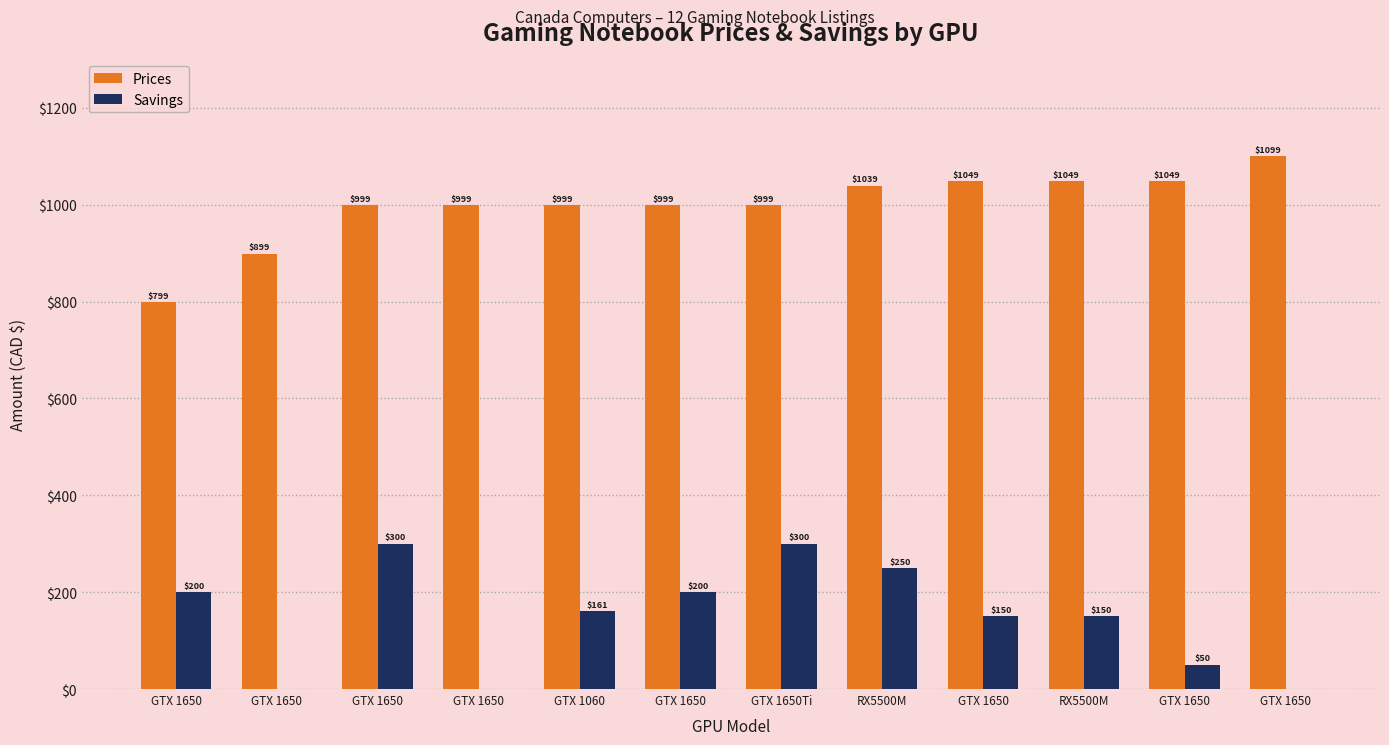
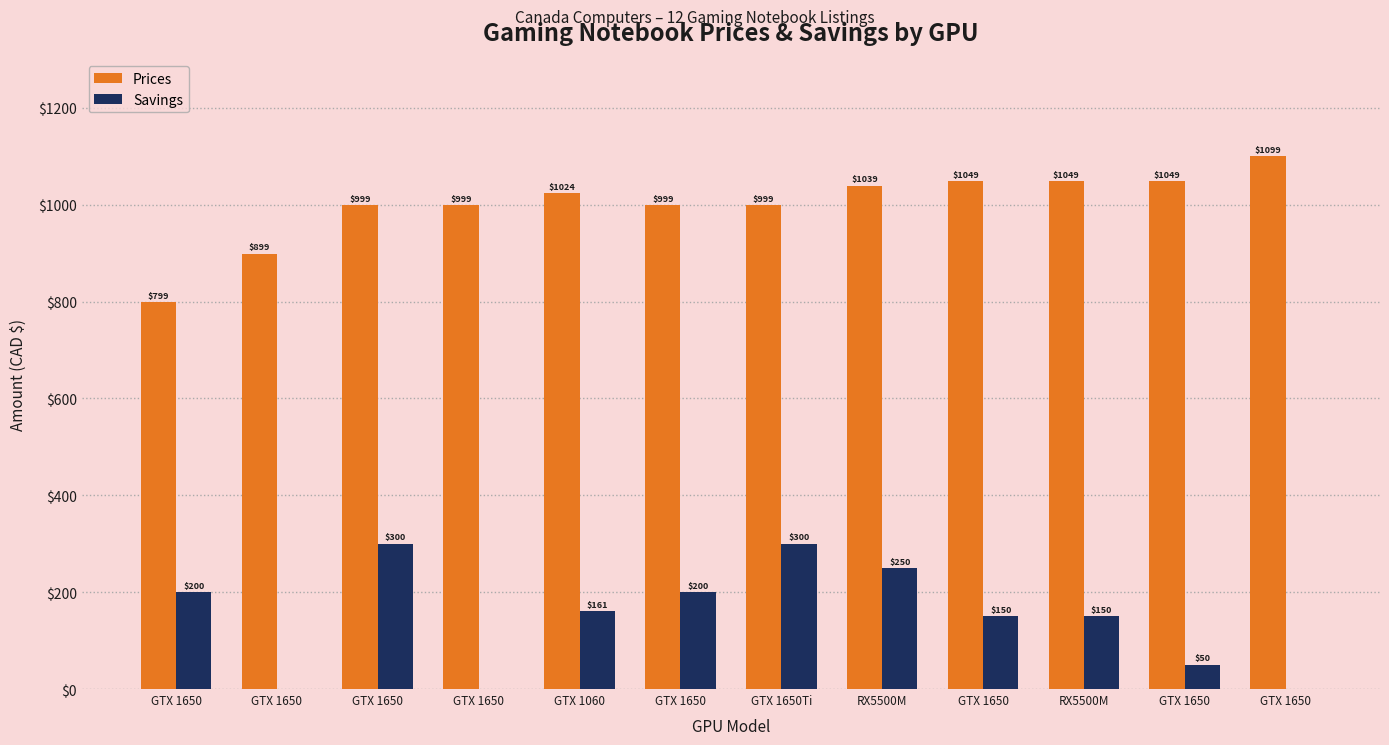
  {
    "Prices": {
-     "GTX 1060": "$999",
+     "GTX 1060": "$1024",
      "GTX 1650Ti": "$999"
    },
    "Savings": {
      "GTX 1060": "$161",
      "GTX 1650Ti": "$300"
    }
  }
